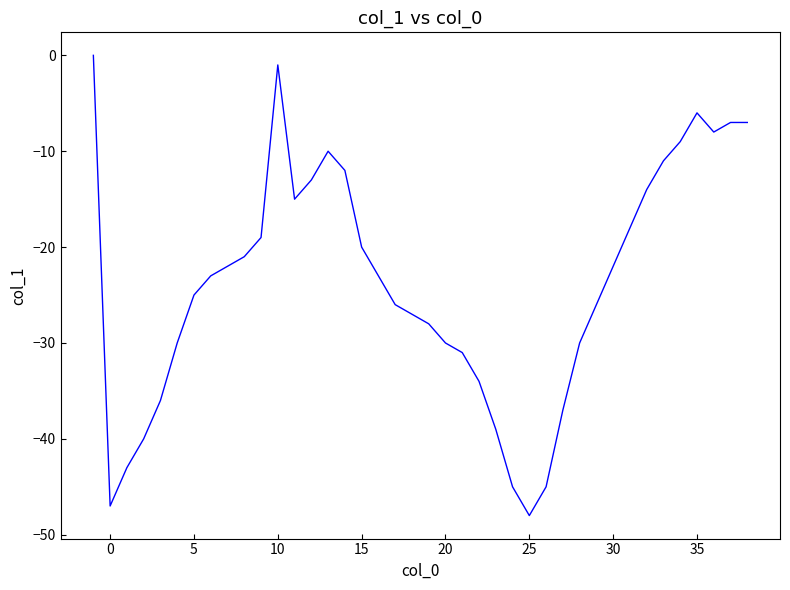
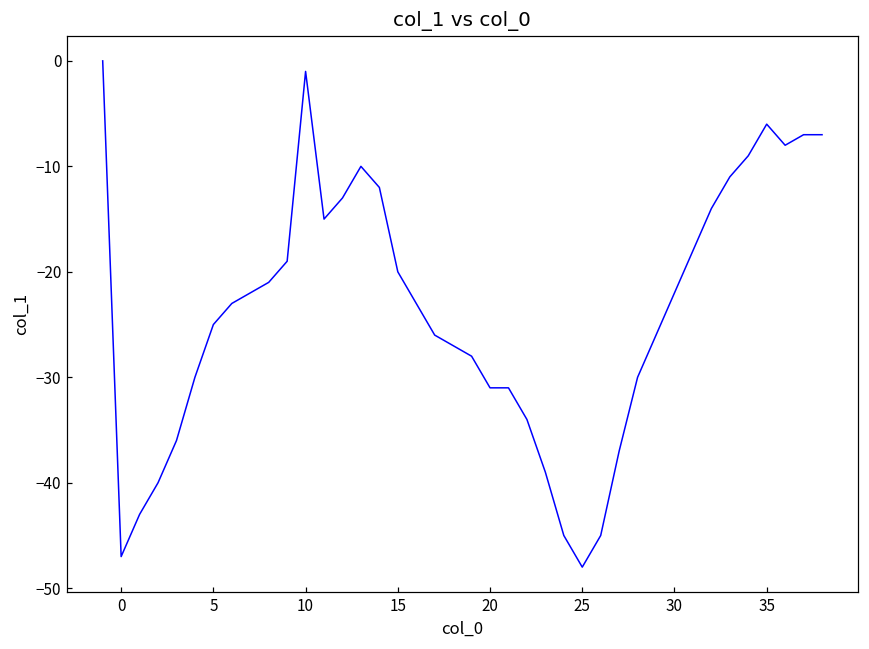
  {
    "0": -47,
    "5": -25,
    "10": -1,
    "15": -20,
-   "20": -30,
+   "20": -31,
    "25": -48,
    "30": -22,
    "35": -6
  }
